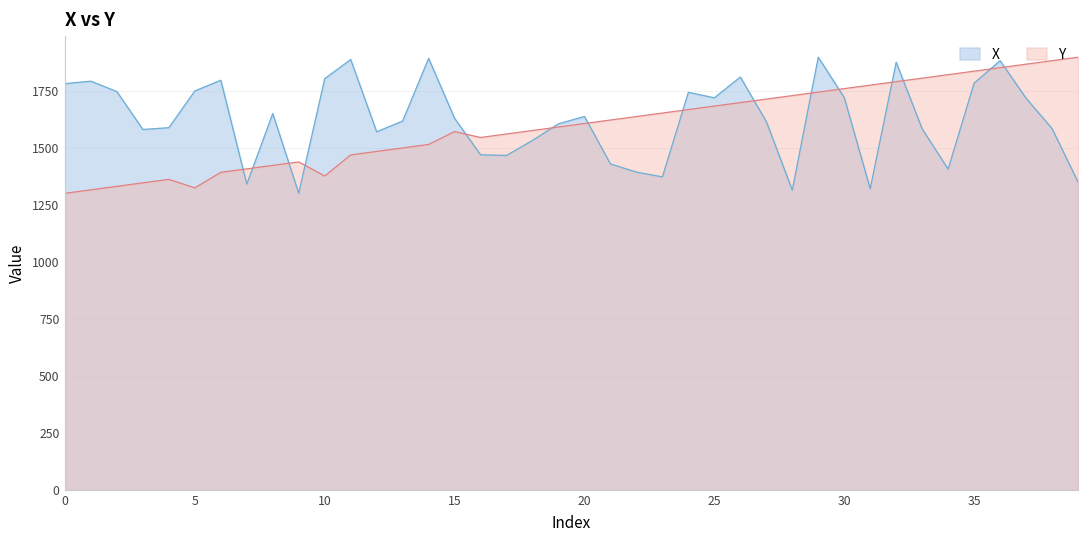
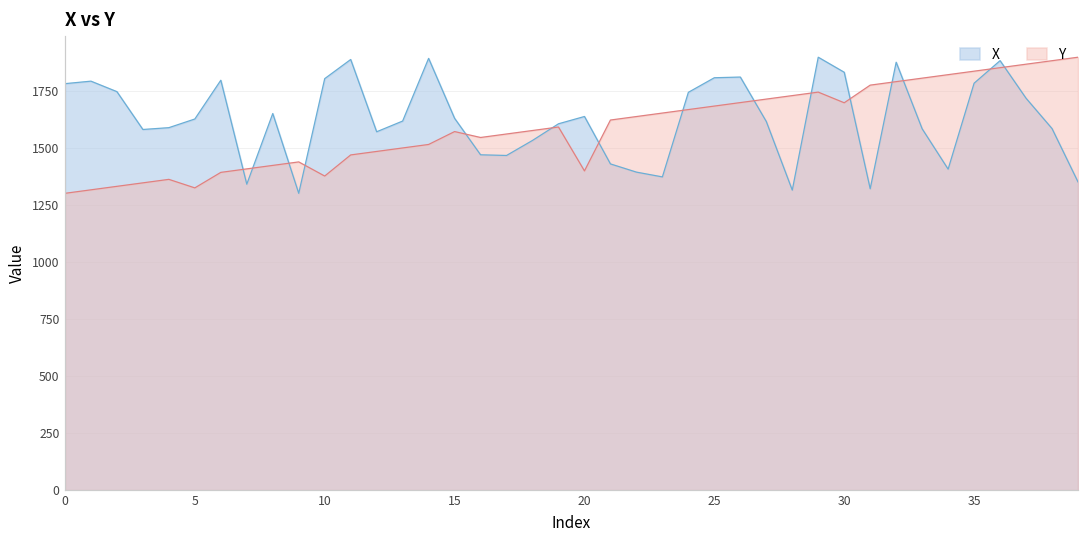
  {
    "X": {
      "0": 1780,
-     "5": 1750,
+     "5": 1630,
      "10": 1810,
      "15": 1630,
      "20": 1640,
-     "25": 1720,
-     "30": 1720,
+     "25": 1810,
+     "30": 1830,
      "35": 1790
    },
    "Y": {
      "0": 1300,
      "5": 1330,
      "10": 1380,
      "15": 1570,
-     "20": 1610,
+     "20": 1400,
      "25": 1680,
-     "30": 1760,
+     "30": 1700,
      "35": 1840
    }
  }
